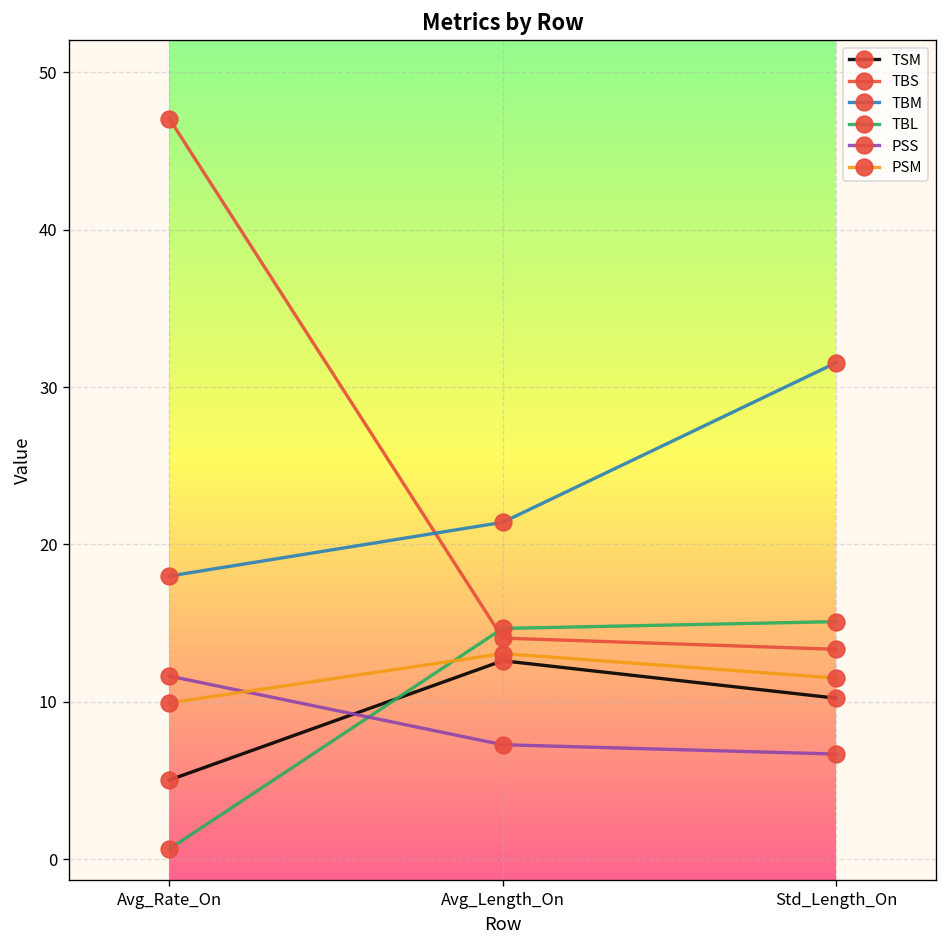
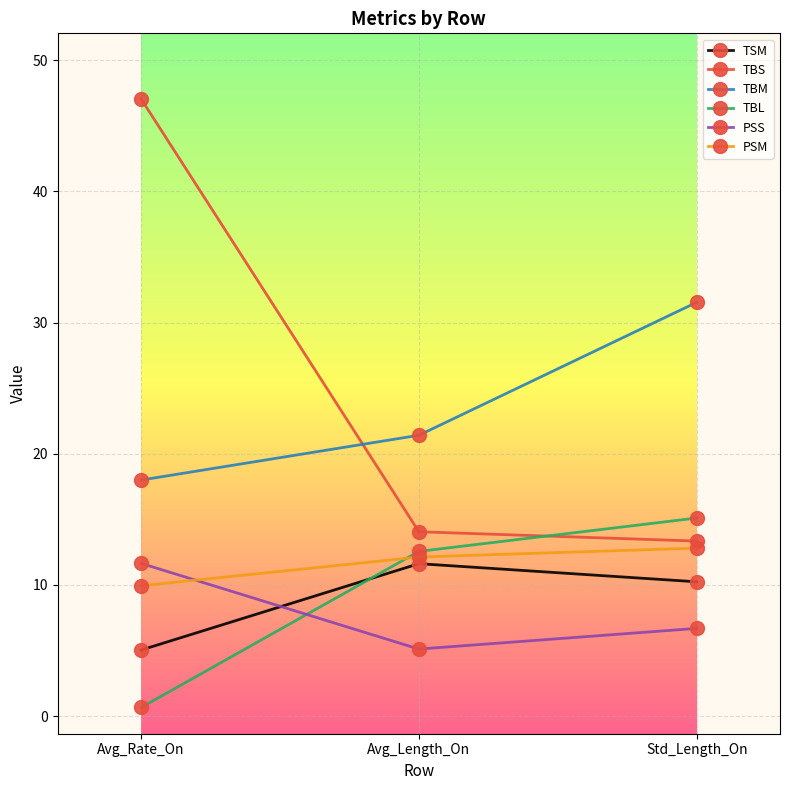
  {
    "TSM": {
      "Avg_Rate_On": 5.0,
-     "Avg_Length_On": 12.6,
+     "Avg_Length_On": 11.6,
      "Std_Length_On": 10.2
    },
    "TBS": {
      "Avg_Rate_On": 47.0,
      "Avg_Length_On": 14.1,
      "Std_Length_On": 13.3
    },
    "TBM": {
      "Avg_Rate_On": 18.0,
      "Avg_Length_On": 21.4,
      "Std_Length_On": 31.5
    },
    "TBL": {
      "Avg_Rate_On": 0.7,
-     "Avg_Length_On": 14.7,
+     "Avg_Length_On": 12.6,
      "Std_Length_On": 15.1
    },
    "PSS": {
      "Avg_Rate_On": 11.6,
-     "Avg_Length_On": 7.3,
+     "Avg_Length_On": 5.1,
      "Std_Length_On": 6.7
    },
    "PSM": {
      "Avg_Rate_On": 9.9,
-     "Avg_Length_On": 13.1,
-     "Std_Length_On": 11.5
+     "Avg_Length_On": 12.1,
+     "Std_Length_On": 12.8
    }
  }
